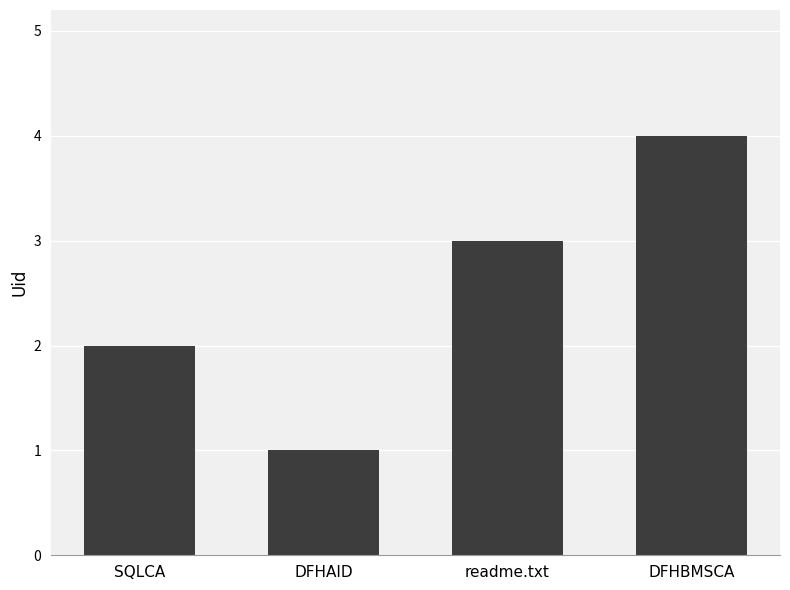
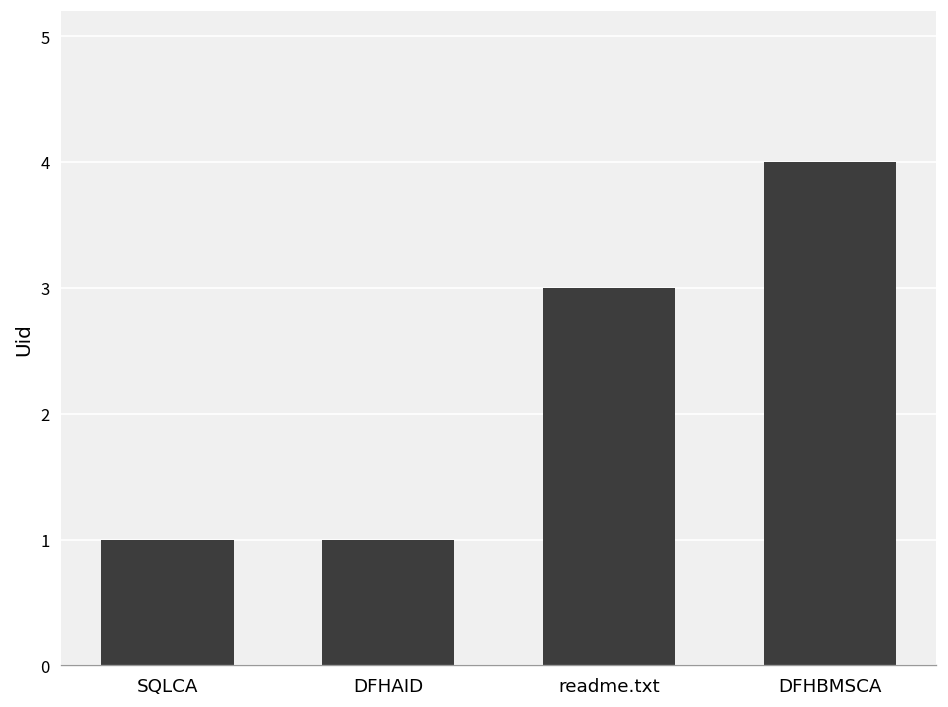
  {
-   "SQLCA": 2,
+   "SQLCA": 1,
    "DFHAID": 1,
    "readme.txt": 3,
    "DFHBMSCA": 4
  }
